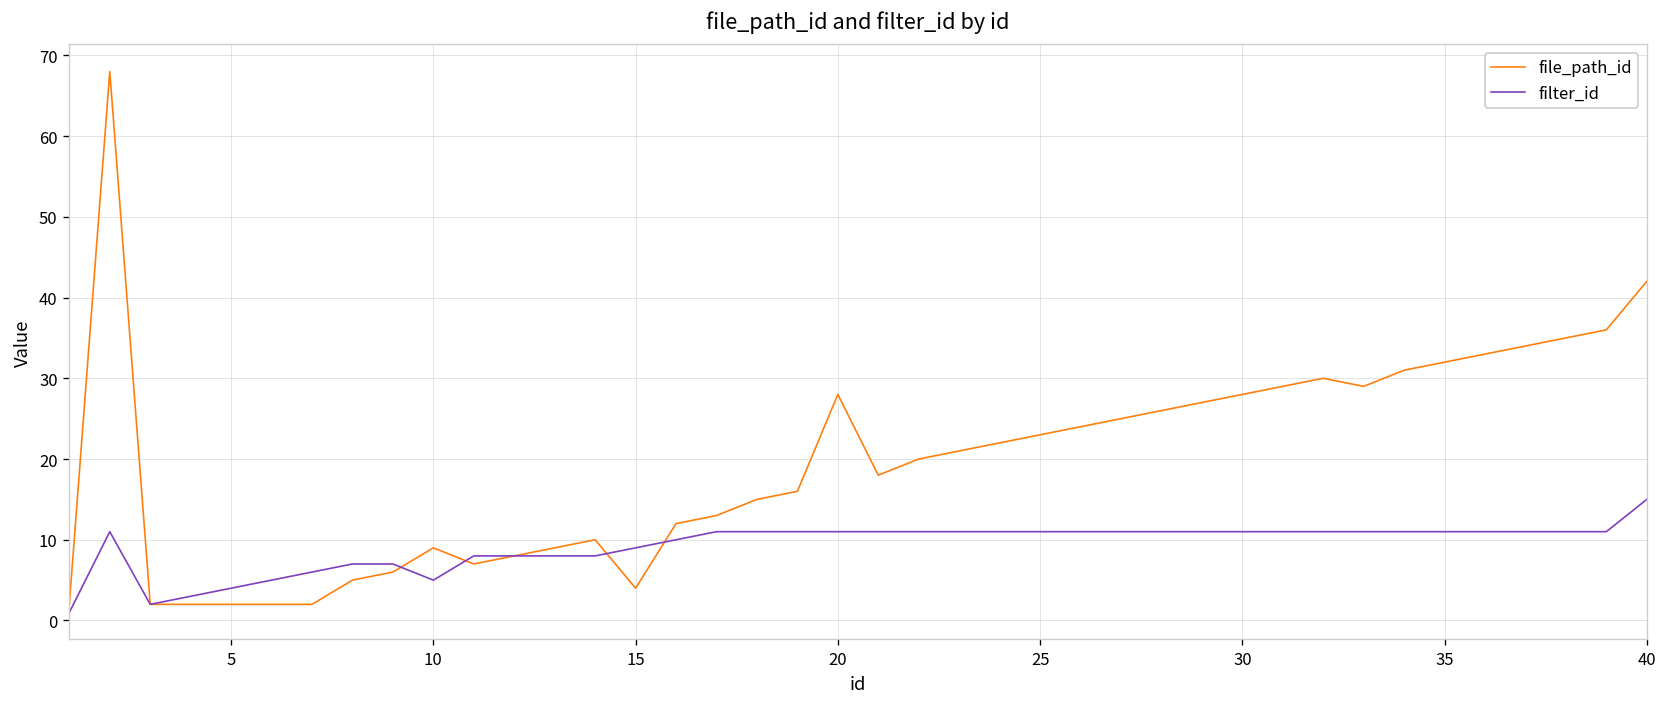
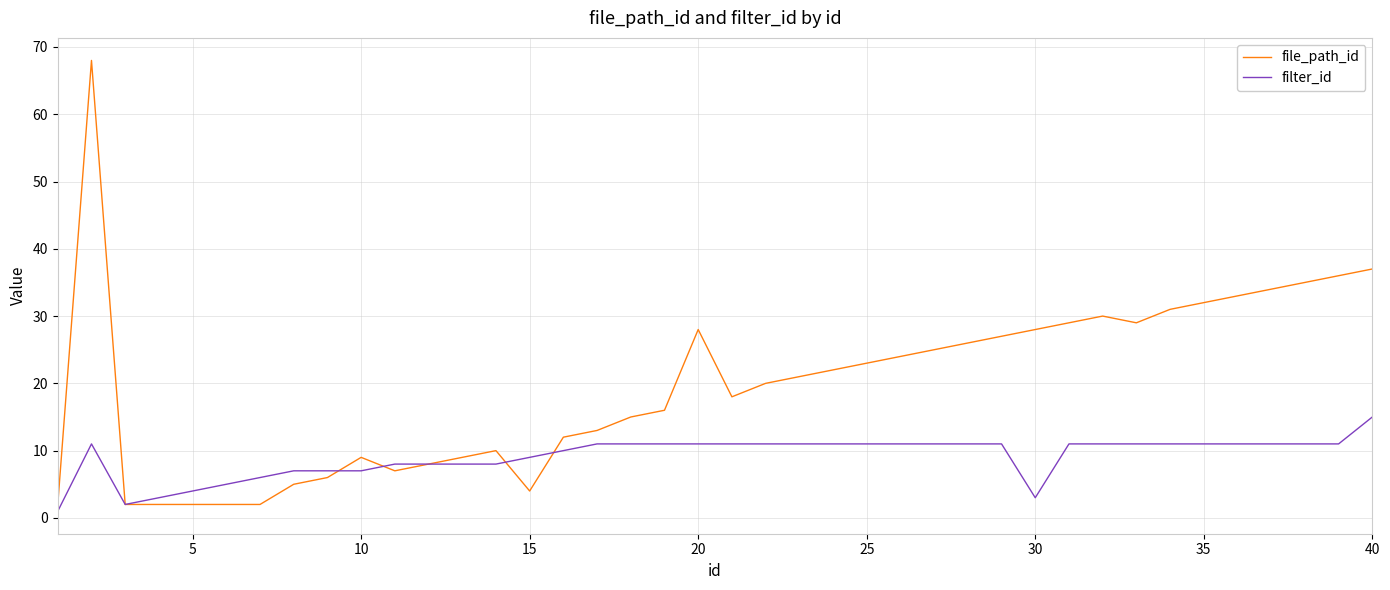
  {
    "file_path_id": {
      "5": 2,
      "10": 9,
      "15": 4,
      "20": 28,
      "25": 23,
      "30": 28,
      "35": 32,
-     "40": 42
+     "40": 37
    },
    "filter_id": {
      "5": 4,
-     "10": 5,
+     "10": 7,
      "15": 9,
      "20": 11,
      "25": 11,
-     "30": 11,
+     "30": 3,
      "35": 11,
      "40": 15
    }
  }
